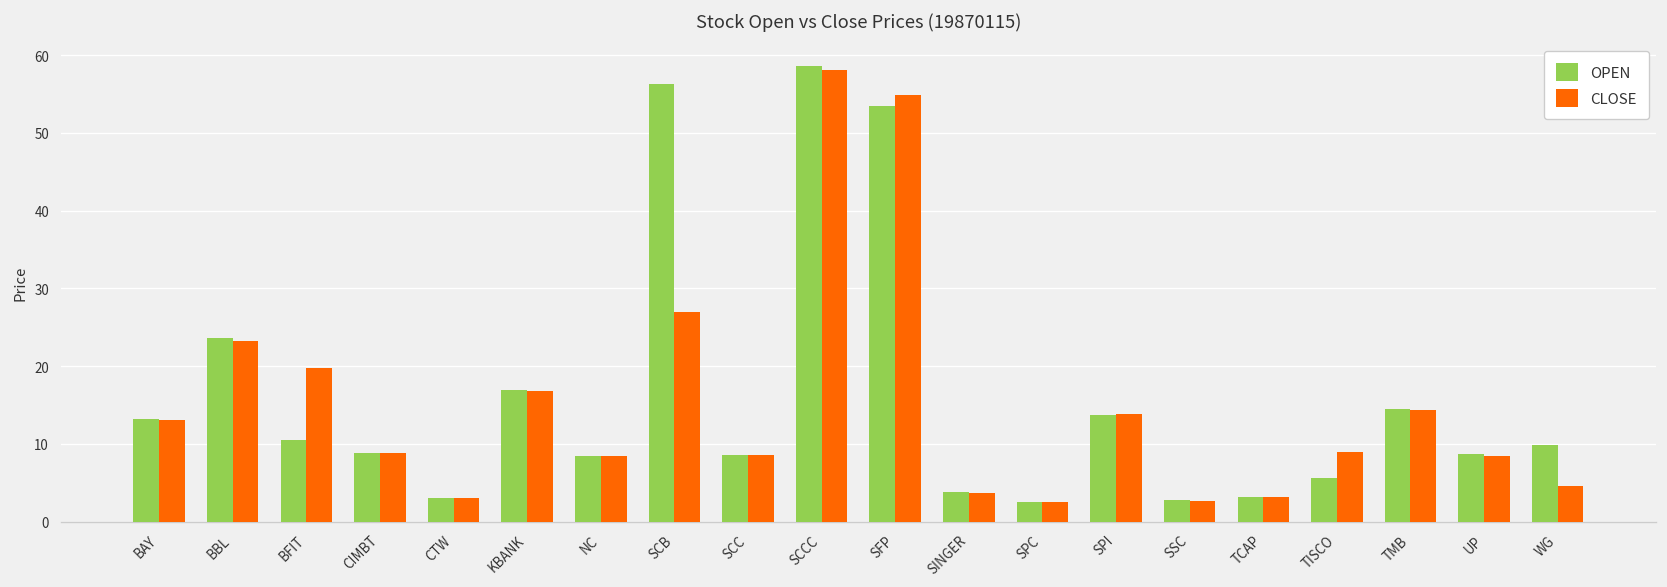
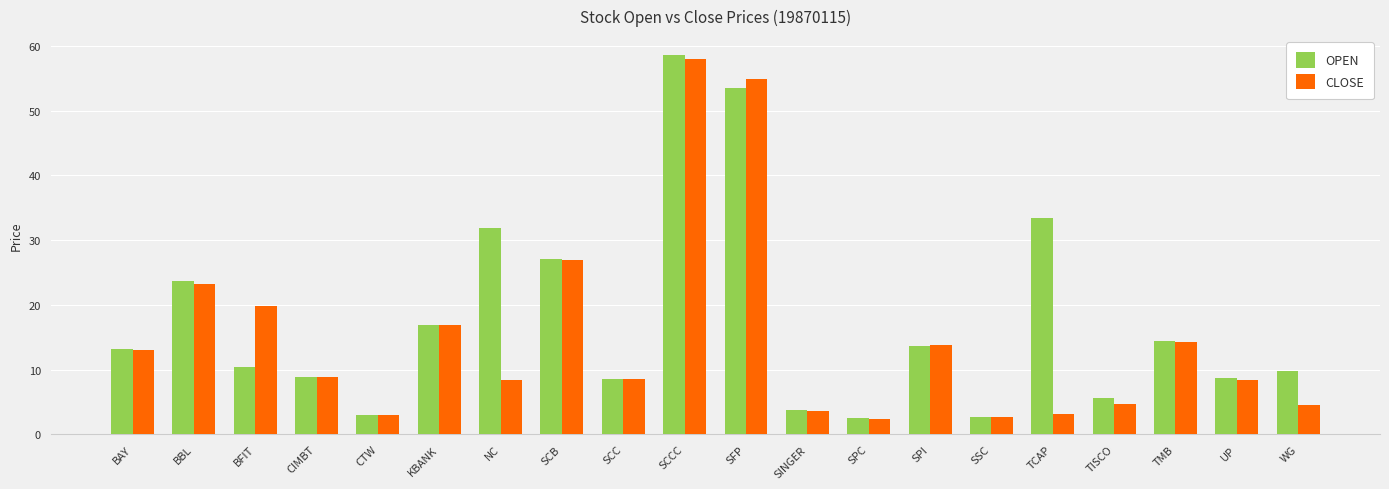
  {
    "OPEN": {
      "BAY": 13,
      "BBL": 24,
      "BFIT": 10,
      "CIMBT": 9,
      "CTW": 3,
      "KBANK": 17,
-     "NC": 8,
-     "SCB": 56,
+     "NC": 32,
+     "SCB": 27,
      "SCC": 9,
      "SCCC": 59,
      "SFP": 54,
      "SINGER": 4,
      "SPC": 3,
      "SPI": 14,
      "SSC": 3,
-     "TCAP": 3,
+     "TCAP": 33,
      "TISCO": 6,
      "TMB": 14,
      "UP": 9,
      "WG": 10
    },
    "CLOSE": {
      "BAY": 13,
      "BBL": 23,
      "BFIT": 20,
      "CIMBT": 9,
      "CTW": 3,
      "KBANK": 17,
      "NC": 8,
      "SCB": 27,
      "SCC": 9,
      "SCCC": 58,
      "SFP": 55,
      "SINGER": 4,
      "SPC": 2,
      "SPI": 14,
      "SSC": 3,
      "TCAP": 3,
-     "TISCO": 9,
+     "TISCO": 5,
      "TMB": 14,
      "UP": 8,
      "WG": 5
    }
  }
